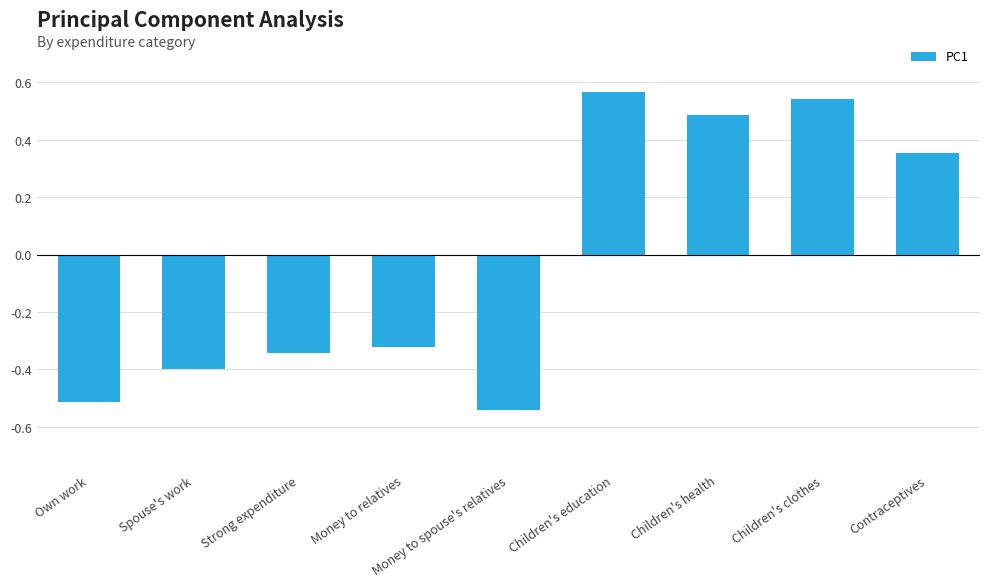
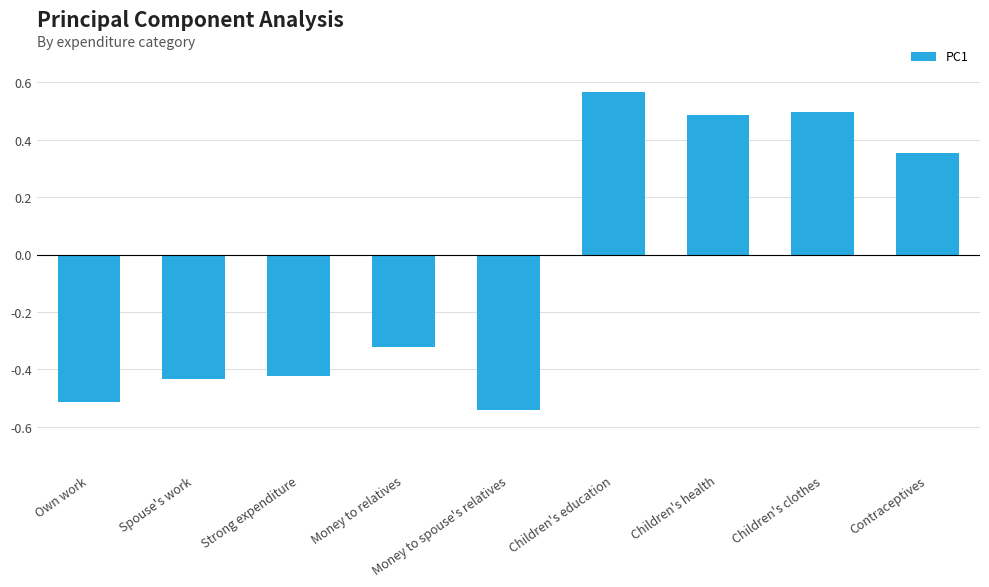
  {
    "Own work": -0.51,
-   "Spouse's work": -0.40,
-   "Strong expenditure": -0.34,
+   "Spouse's work": -0.43,
+   "Strong expenditure": -0.42,
    "Money to relatives": -0.32,
    "Money to spouse's relatives": -0.54,
    "Children's education": 0.56,
    "Children's health": 0.49,
-   "Children's clothes": 0.54,
+   "Children's clothes": 0.50,
    "Contraceptives": 0.35
  }
